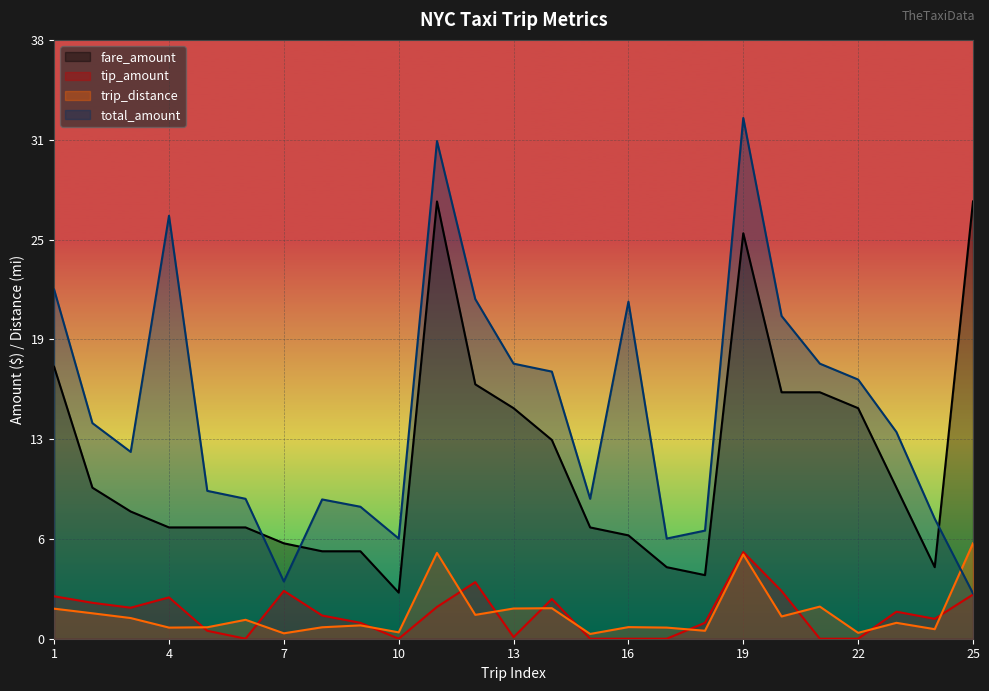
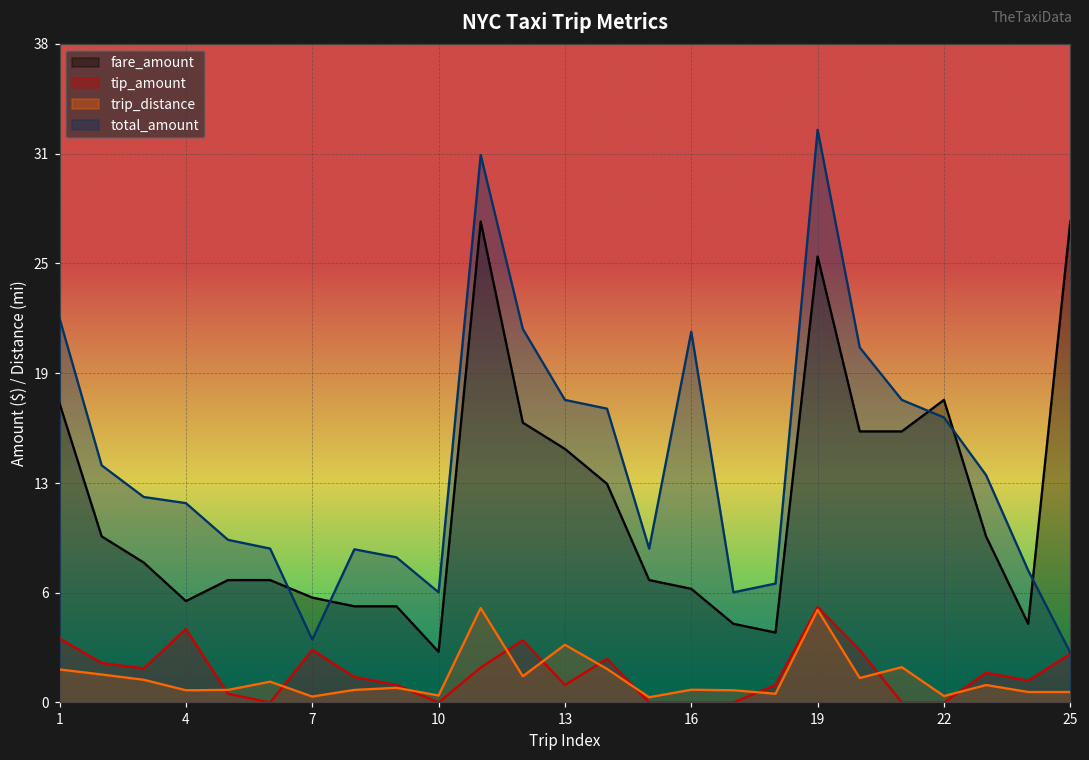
  {
    "fare_amount": {
      "1": 17.1,
-     "4": 7.0,
+     "4": 5.8,
      "7": 6.0,
      "10": 2.9,
      "13": 14.5,
      "16": 6.5,
      "19": 25.5,
-     "22": 14.5,
+     "22": 17.3,
      "25": 27.5
    },
    "tip_amount": {
-     "1": 2.7,
-     "4": 2.6,
+     "1": 3.7,
+     "4": 4.2,
      "7": 3.0,
      "10": 0.0,
-     "13": 0.1,
+     "13": 1.0,
      "16": 0.0,
      "22": 0.0
    },
    "trip_distance": {
      "1": 1.9,
      "4": 0.7,
      "7": 0.3,
      "10": 0.4,
-     "13": 1.9,
+     "13": 3.3,
      "16": 0.7,
      "22": 0.4,
-     "25": 6.0
+     "25": 0.6
    },
    "total_amount": {
      "1": 22.0,
-     "4": 26.6,
+     "4": 11.4,
      "7": 3.6,
      "10": 6.3,
      "13": 17.3,
      "16": 21.2,
      "19": 32.8,
      "22": 16.3
    }
  }
